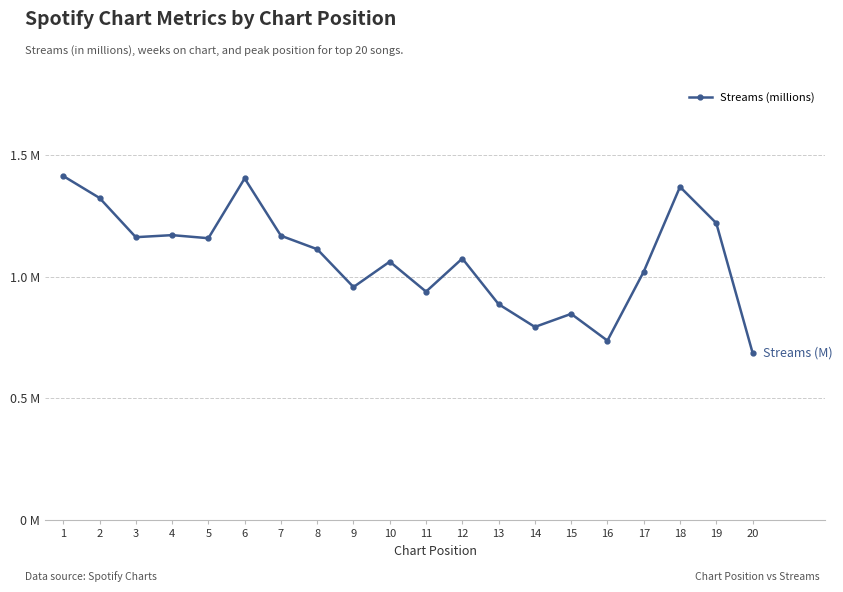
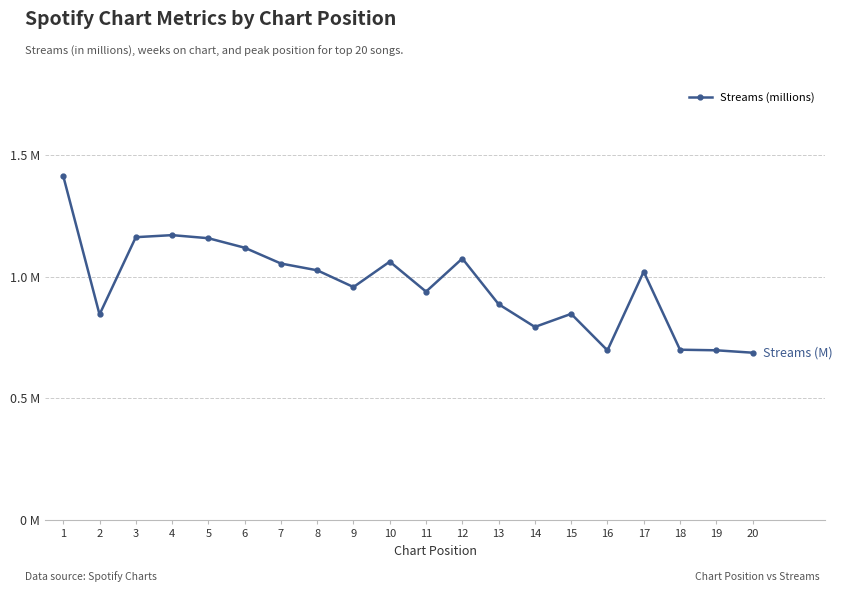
  {
    "1": 1410000,
-   "2": 1320000,
+   "2": 840000,
    "3": 1160000,
    "4": 1170000,
    "5": 1160000,
-   "6": 1400000,
-   "7": 1170000,
-   "8": 1110000,
+   "6": 1120000,
+   "7": 1050000,
+   "8": 1030000,
    "9": 960000,
    "10": 1060000,
    "11": 940000,
    "12": 1070000,
    "13": 890000,
    "14": 790000,
    "15": 850000,
-   "16": 740000,
+   "16": 700000,
    "17": 1020000,
-   "18": 1370000,
-   "19": 1220000,
+   "18": 700000,
+   "19": 700000,
    "20": 690000
  }
